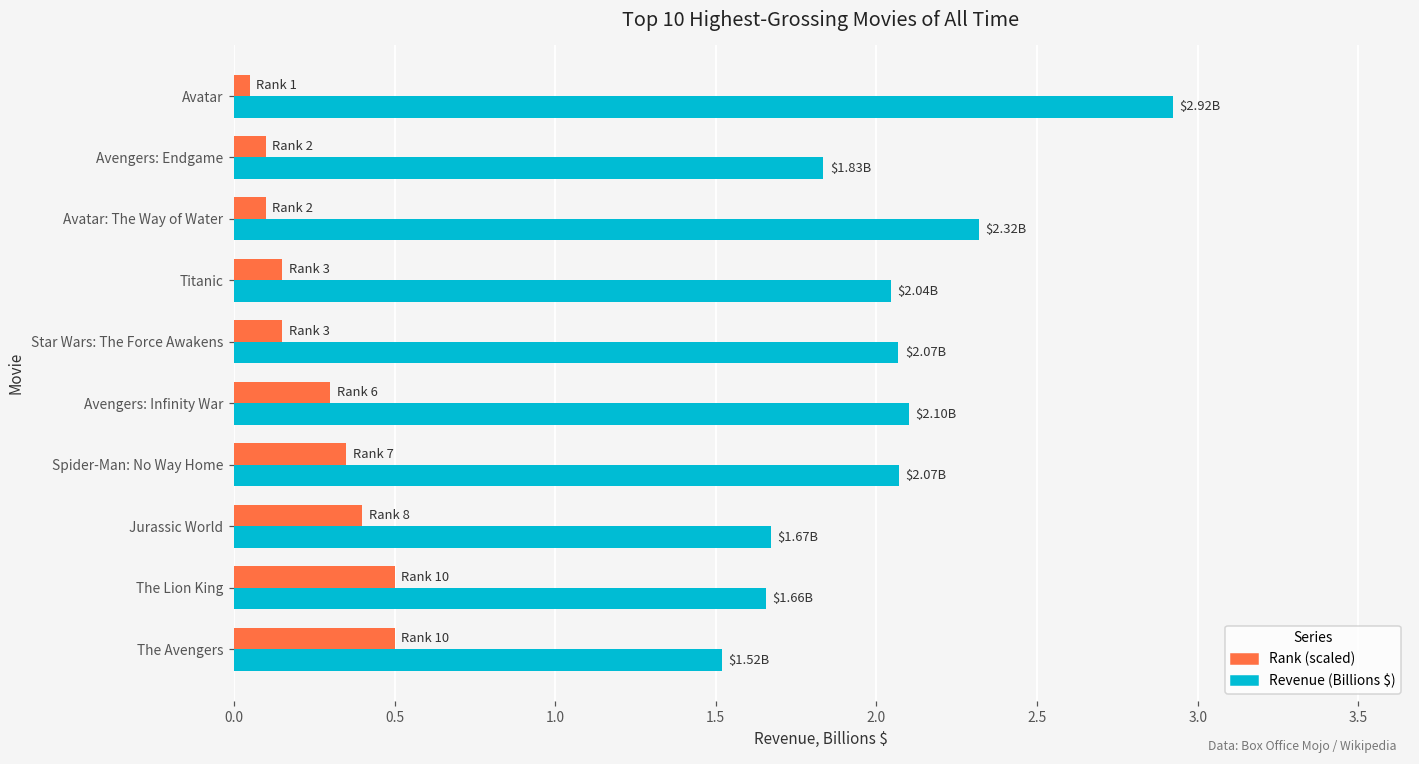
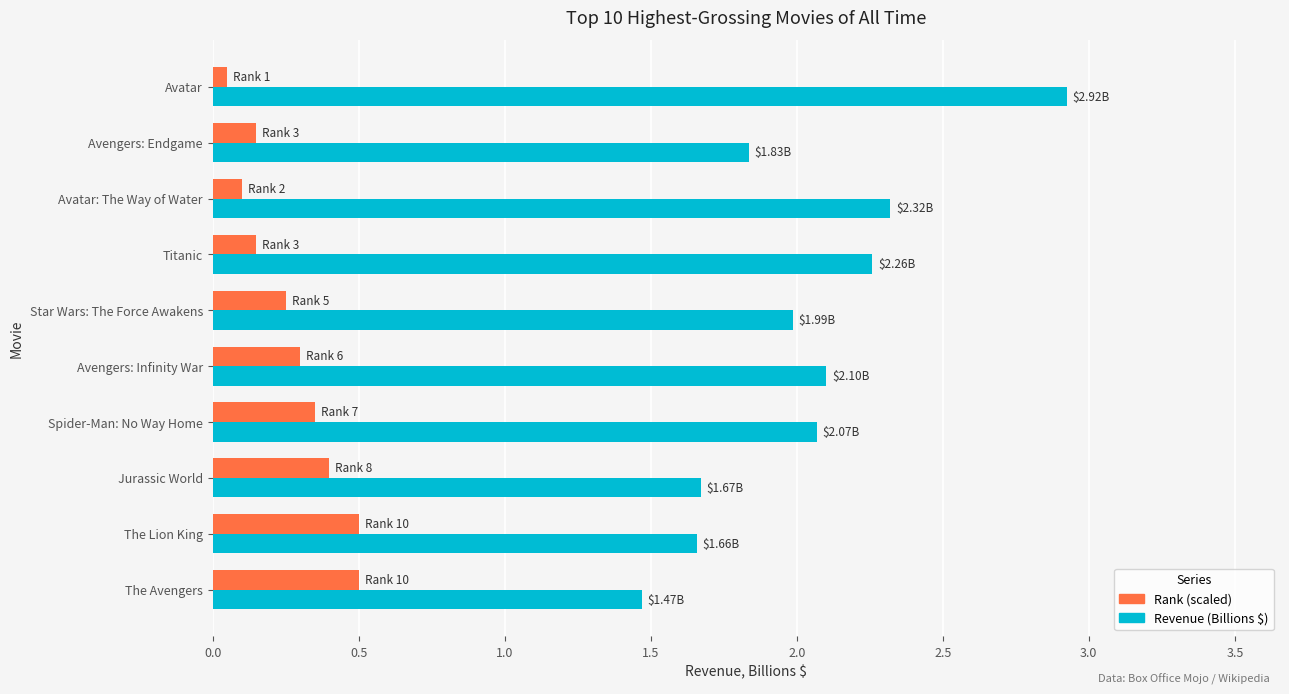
  {
    "Revenue (Billions $)": {
      "Avatar": "$2.92B",
      "Avengers: Endgame": "$1.83B",
      "Avatar: The Way of Water": "$2.32B",
-     "Titanic": "$2.04B",
-     "Star Wars: The Force Awakens": "$2.07B",
+     "Titanic": "$2.26B",
+     "Star Wars: The Force Awakens": "$1.99B",
      "Avengers: Infinity War": "$2.10B",
      "Spider-Man: No Way Home": "$2.07B",
      "Jurassic World": "$1.67B",
      "The Lion King": "$1.66B",
-     "The Avengers": "$1.52B"
+     "The Avengers": "$1.47B"
    },
    "Rank (scaled)": {
-     "Avengers: Endgame": "2",
-     "Star Wars: The Force Awakens": "3"
+     "Avengers: Endgame": "3",
+     "Star Wars: The Force Awakens": "5"
    }
  }
